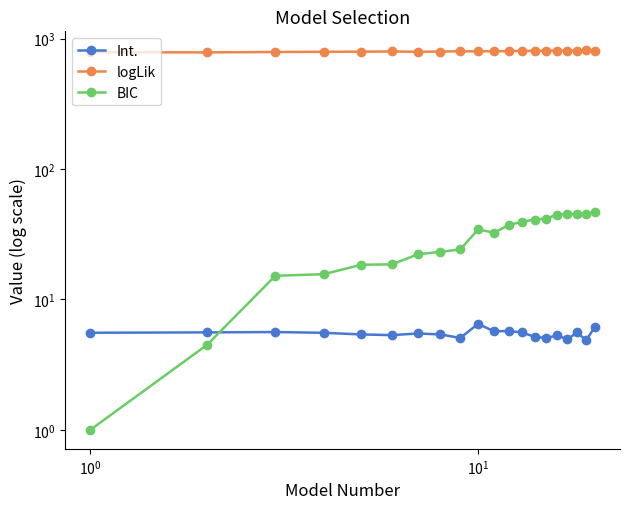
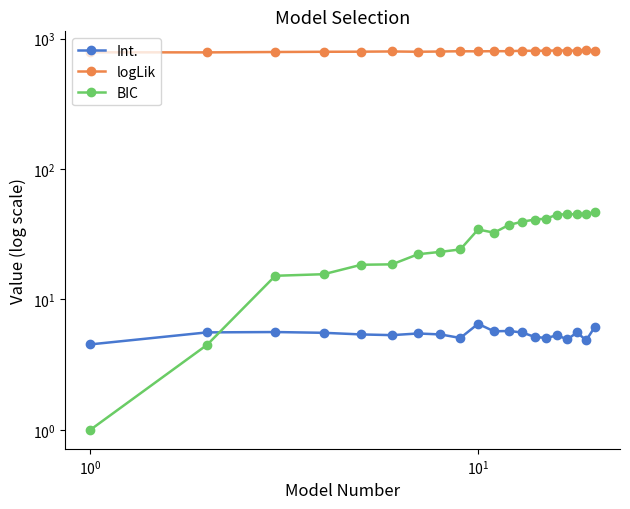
  {
    "Int.": {
-     "10^0": 5.6,
+     "10^0": 4.5,
      "10^1": 6
    },
    "logLik": {
      "10^1": 800
    },
    "BIC": {
      "10^0": 1.0,
      "10^1": 34
    }
  }
